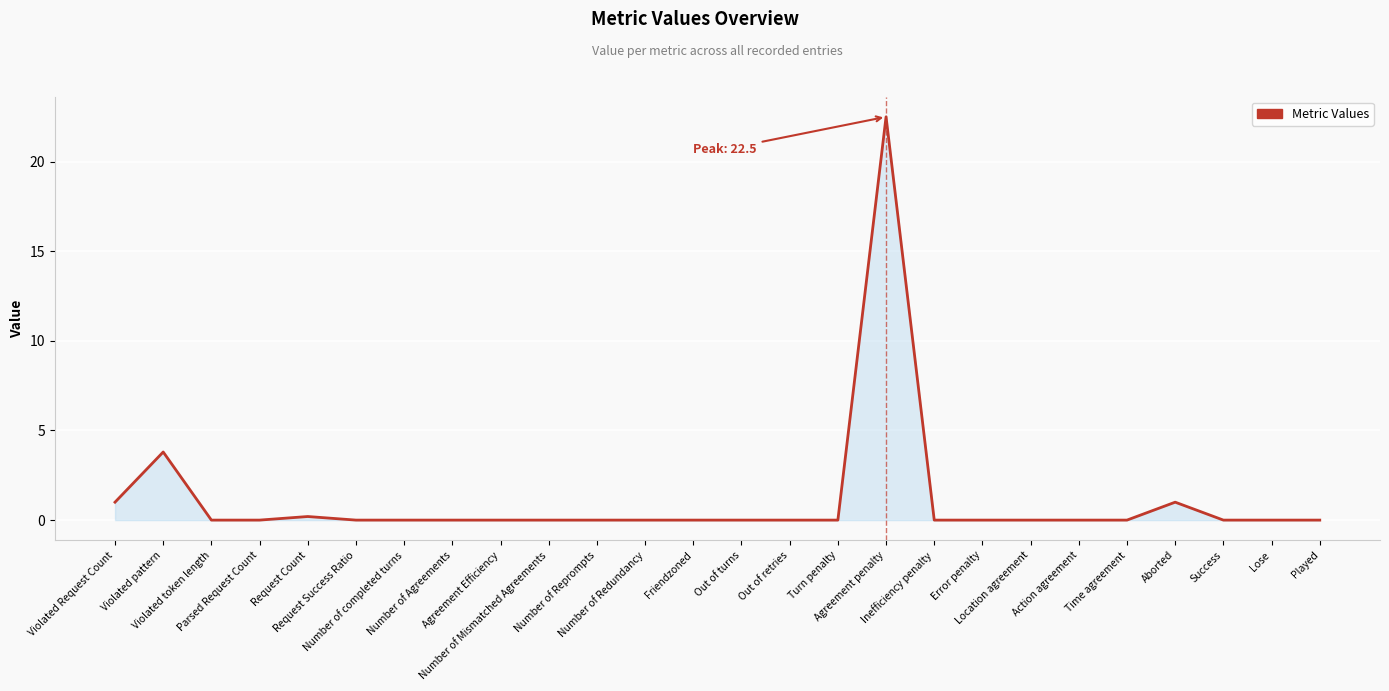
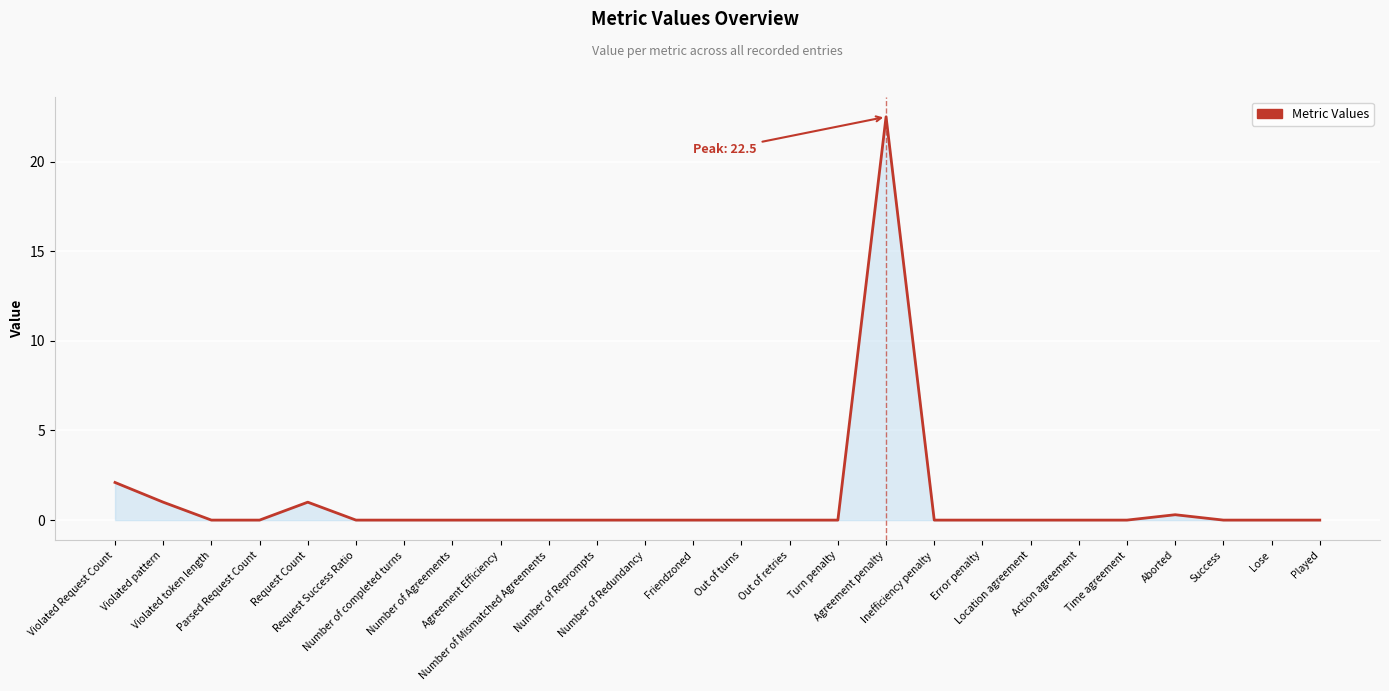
  {
-   "Violated Request Count": 1.0,
-   "Violated pattern": 3.8,
+   "Violated Request Count": 2.1,
+   "Violated pattern": 1.0,
    "Violated token length": 0.0,
    "Parsed Request Count": 0.0,
-   "Request Count": 0.2,
+   "Request Count": 1.0,
    "Request Success Ratio": 0.0,
    "Number of completed turns": 0.0,
    "Number of Agreements": 0.0,
    "Agreement Efficiency": 0.0,
    "Number of Mismatched Agreements": 0.0,
    "Number of Reprompts": 0.0,
    "Number of Redundancy": 0.0,
    "Friendzoned": 0.0,
    "Out of turns": 0.0,
    "Out of retries": 0.0,
    "Turn penalty": 0.0,
    "Inefficiency penalty": 0.0,
    "Error penalty": 0.0,
    "Location agreement": 0.0,
    "Action agreement": 0.0,
    "Time agreement": 0.0,
-   "Aborted": 1.0,
+   "Aborted": 0.3,
    "Success": 0.0,
    "Lose": 0.0,
    "Played": 0.0
  }
